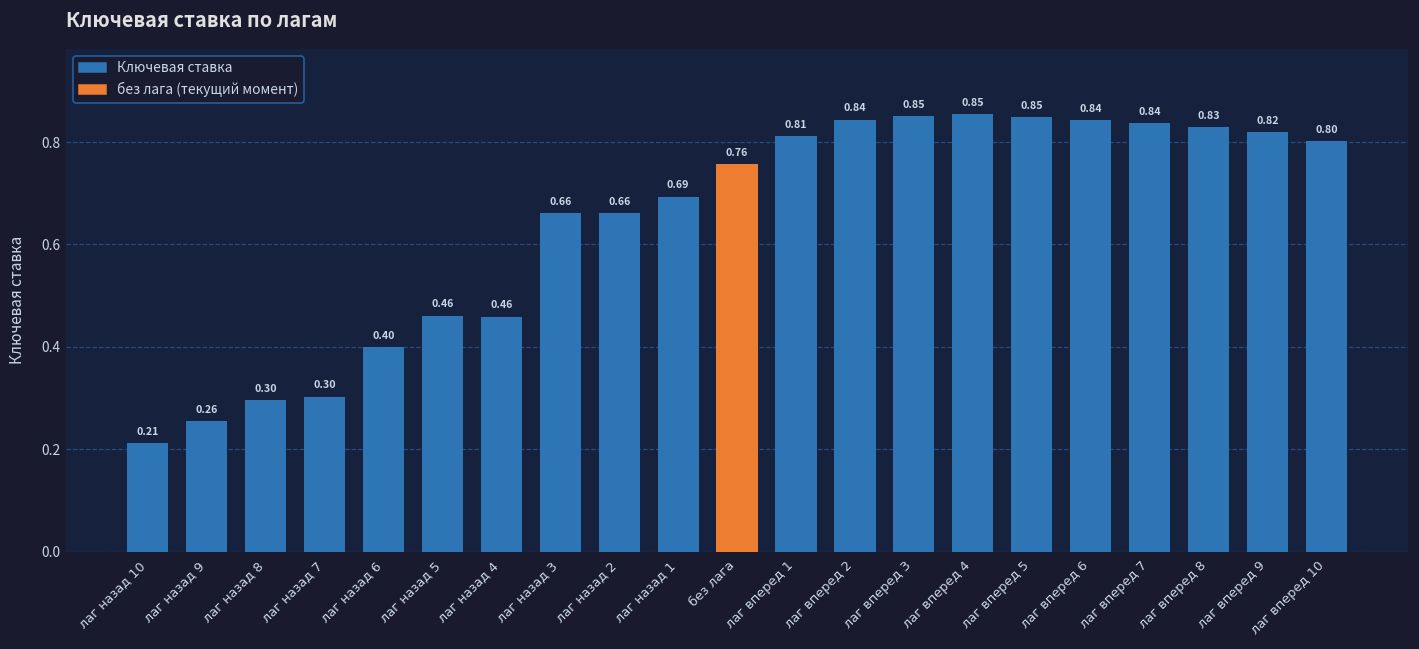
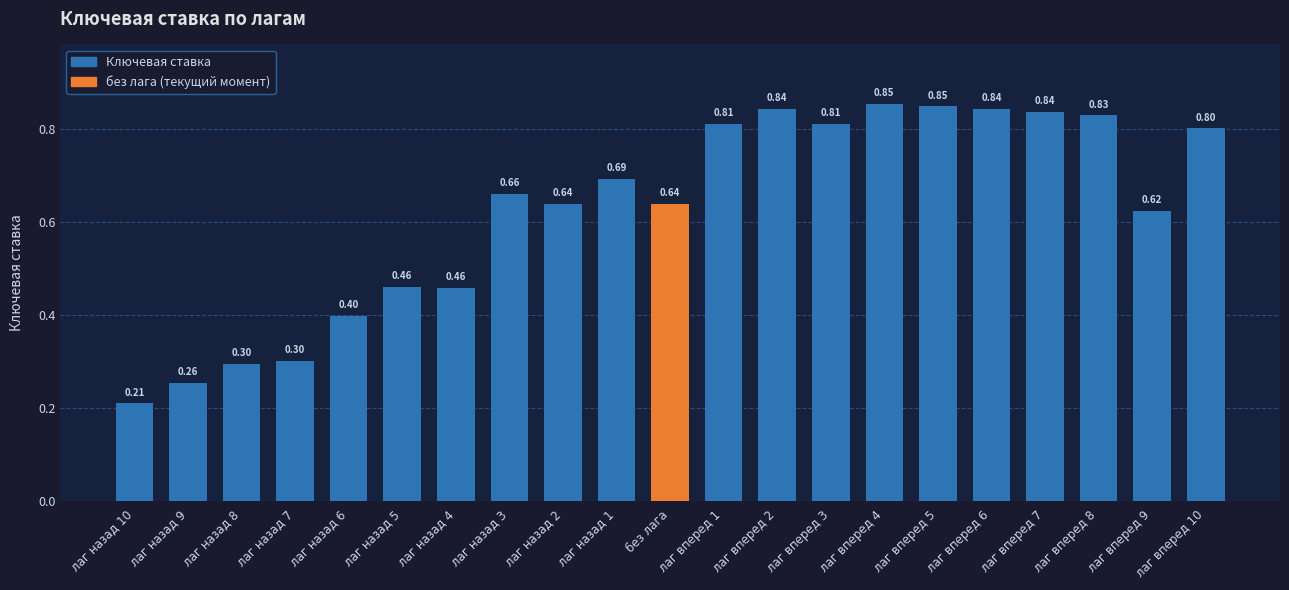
  {
    "лаг назад 10": 0.21,
    "лаг назад 9": 0.26,
    "лаг назад 8": 0.30,
    "лаг назад 7": 0.30,
    "лаг назад 6": 0.40,
    "лаг назад 5": 0.46,
    "лаг назад 4": 0.46,
    "лаг назад 3": 0.66,
-   "лаг назад 2": 0.66,
+   "лаг назад 2": 0.64,
    "лаг назад 1": 0.69,
-   "без лага": 0.76,
+   "без лага": 0.64,
    "лаг вперед 1": 0.81,
    "лаг вперед 2": 0.84,
-   "лаг вперед 3": 0.85,
+   "лаг вперед 3": 0.81,
    "лаг вперед 4": 0.85,
    "лаг вперед 5": 0.85,
    "лаг вперед 6": 0.84,
    "лаг вперед 7": 0.84,
    "лаг вперед 8": 0.83,
-   "лаг вперед 9": 0.82,
+   "лаг вперед 9": 0.62,
    "лаг вперед 10": 0.80
  }
